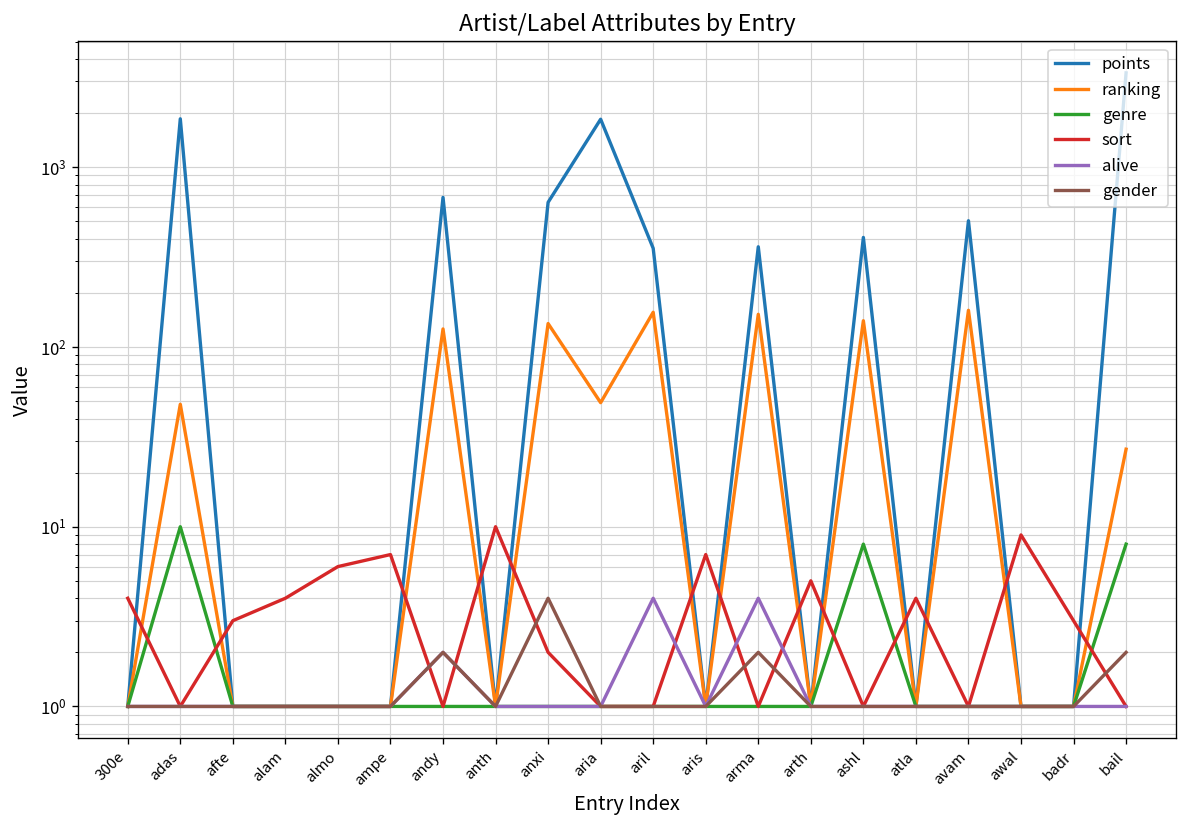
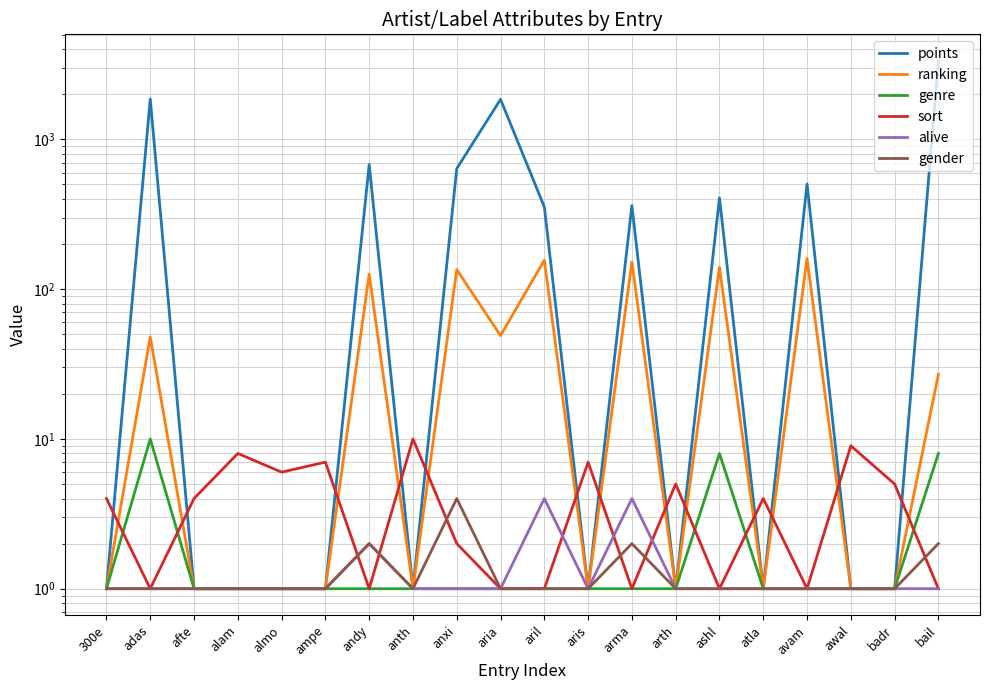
  {
    "points": {
      "adas": 1900,
      "andy": 700,
      "anxi": 640,
      "aria": 1900,
      "aril": 350,
      "arma": 360,
      "ashl": 410,
      "avam": 500
    },
    "ranking": {
      "adas": 48,
      "andy": 130,
      "anxi": 140,
      "aria": 49,
      "aril": 160,
      "arma": 150,
      "ashl": 140,
      "avam": 160,
      "bail": 27
    },
    "genre": {
      "adas": 10,
      "ashl": 8,
      "bail": 8
    },
    "sort": {
      "300e": 4,
-     "afte": 3,
-     "alam": 4,
+     "afte": 4,
+     "alam": 8,
      "almo": 6,
      "ampe": 7,
      "anth": 10,
      "anxi": 2,
      "aris": 7,
      "arth": 5,
      "atla": 4,
      "awal": 9,
-     "badr": 3
+     "badr": 5
    },
    "alive": {
      "aril": 4,
      "arma": 4
    },
    "gender": {
      "anxi": 4,
      "arma": 2,
      "bail": 2
    }
  }
